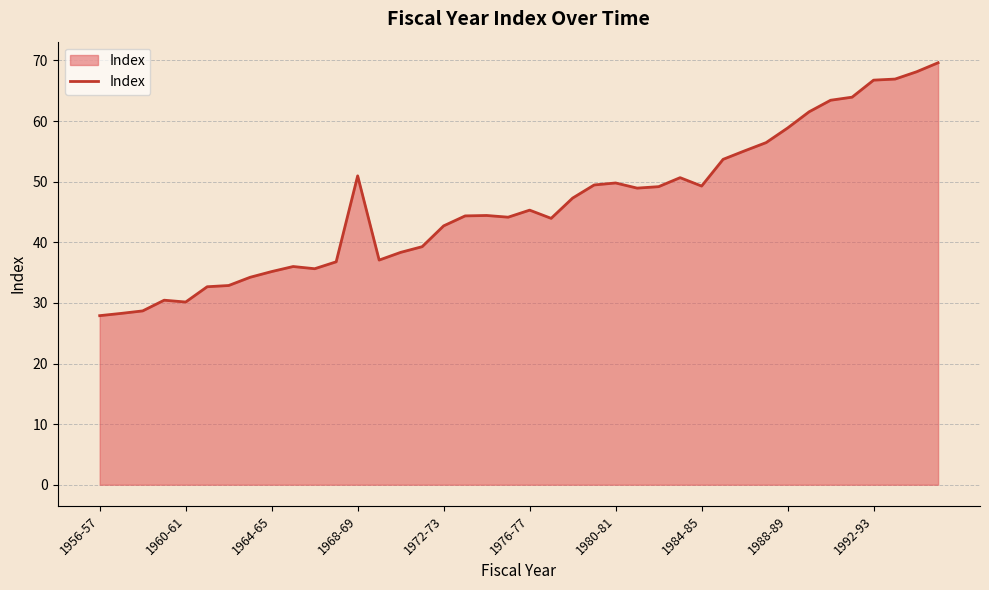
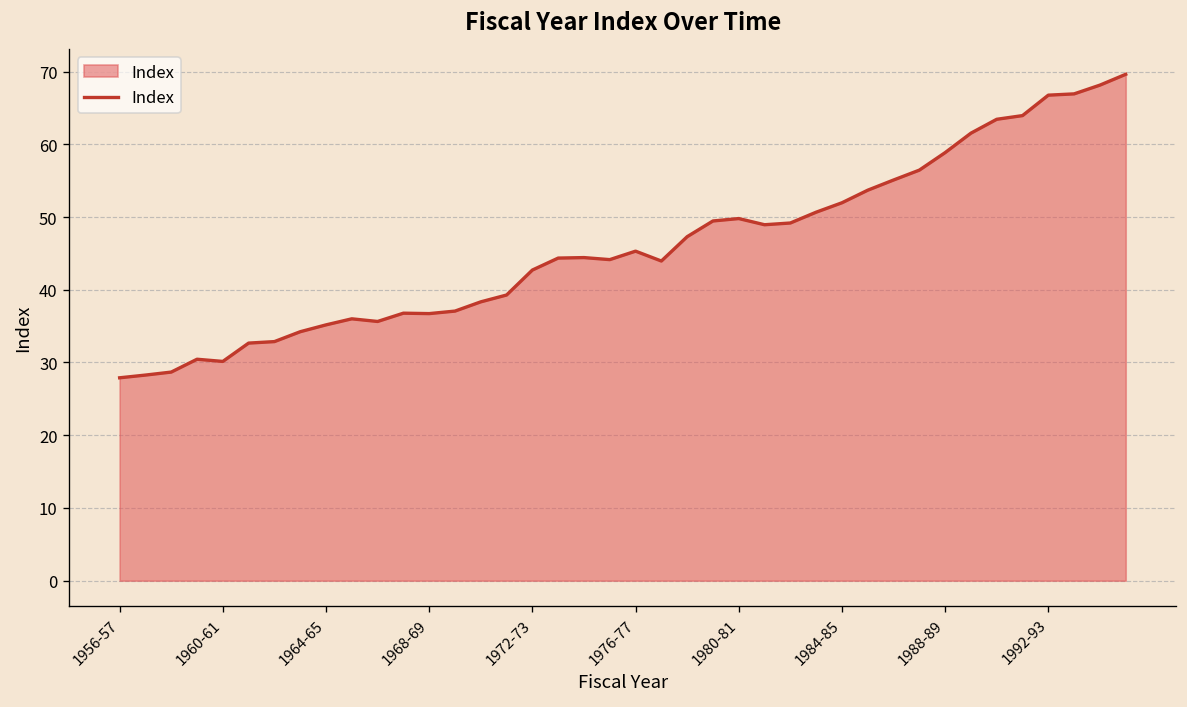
  {
    "1956-57": 28,
    "1960-61": 30,
    "1964-65": 35,
-   "1968-69": 51,
+   "1968-69": 37,
    "1972-73": 43,
    "1976-77": 45,
    "1980-81": 50,
-   "1984-85": 49,
+   "1984-85": 52,
    "1988-89": 59,
    "1992-93": 67
  }
